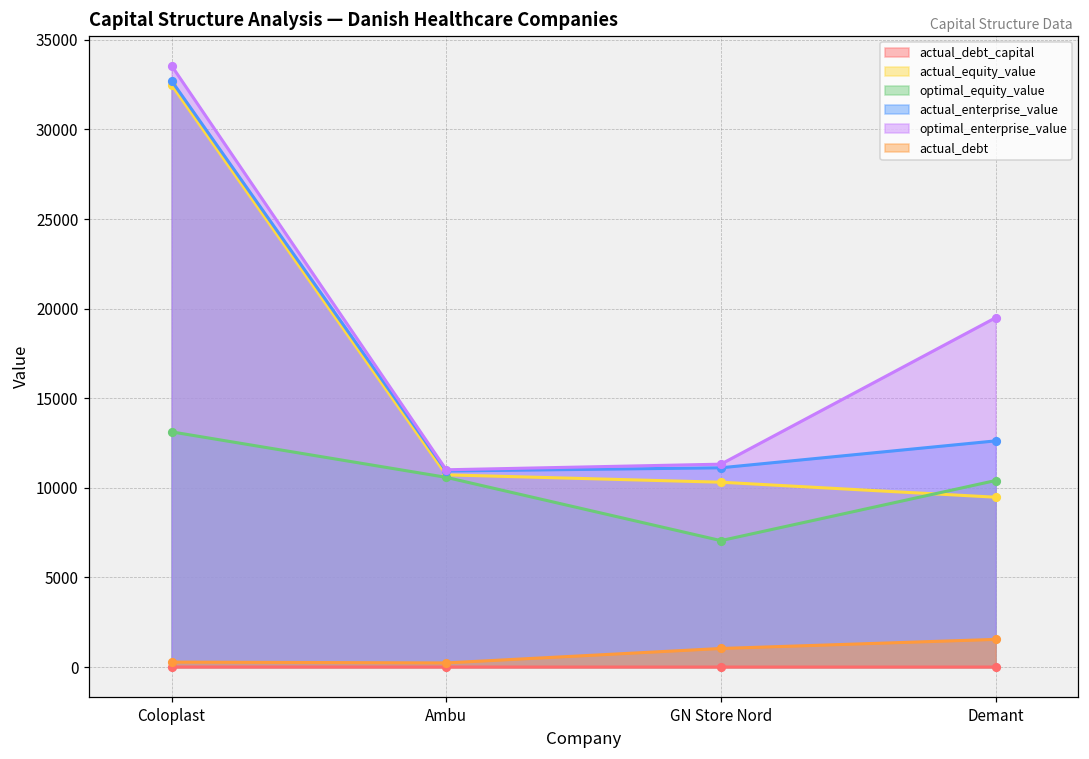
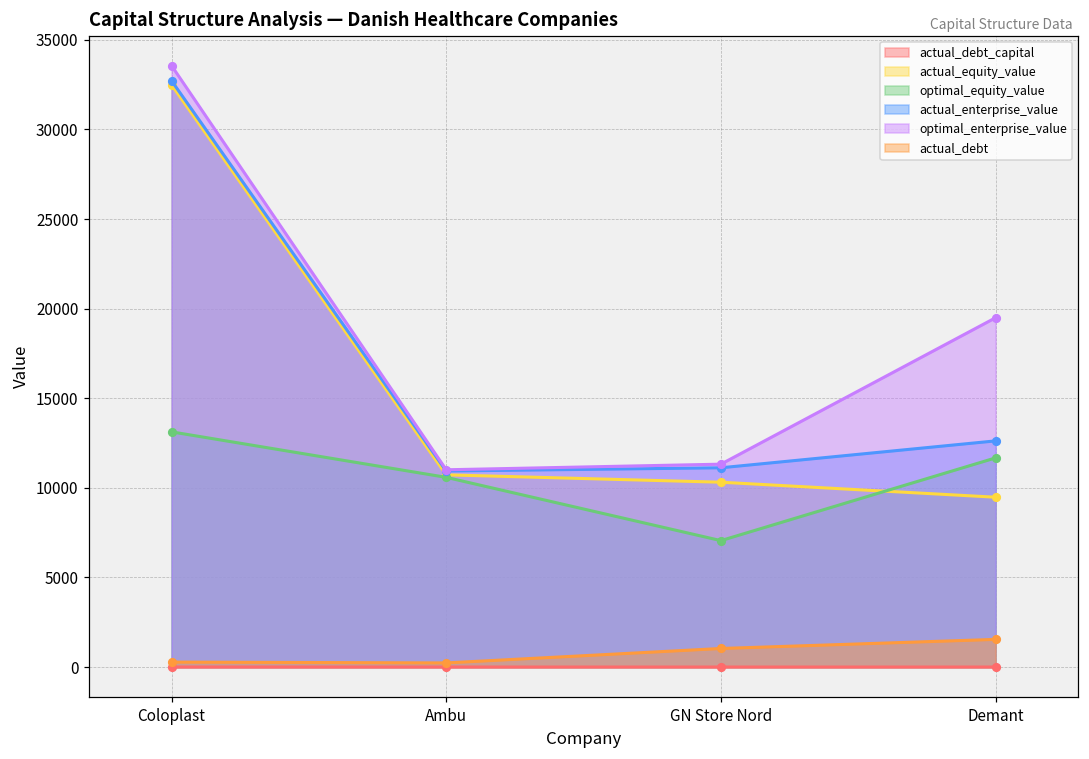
  {
    "optimal_equity_value": {
      "Coloplast": 13100,
      "GN Store Nord": 7100,
-     "Demant": 10400
+     "Demant": 11700
    },
    "actual_enterprise_value": {
      "Coloplast": 32700,
      "GN Store Nord": 11100,
      "Demant": 12600
    },
    "optimal_enterprise_value": {
      "Coloplast": 33600,
      "GN Store Nord": 11300,
      "Demant": 19500
    }
  }
